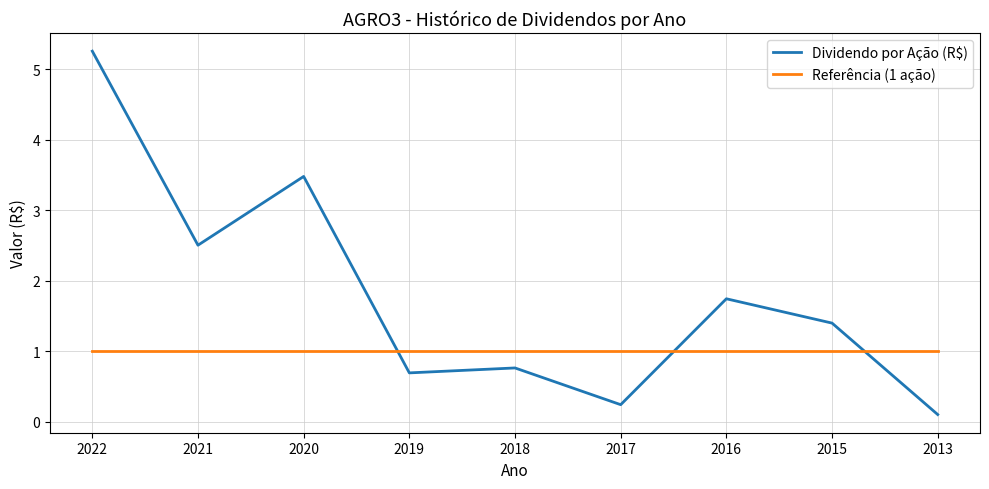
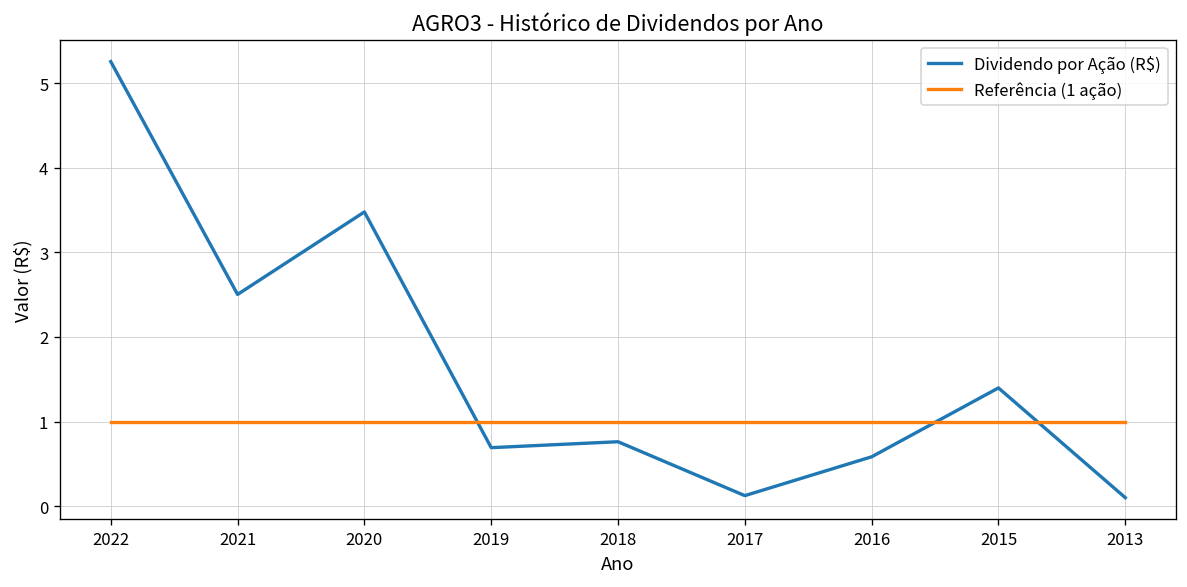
  {
    "Dividendo por Ação (R$)": {
      "2022": 5.3,
      "2021": 2.5,
      "2020": 3.5,
      "2019": 0.7,
      "2018": 0.8,
-     "2017": 0.2,
-     "2016": 1.7,
+     "2017": 0.1,
+     "2016": 0.6,
      "2015": 1.4,
      "2013": 0.1
    },
    "Referência (1 ação)": {
      "2022": 1.0,
      "2021": 1.0,
      "2020": 1.0,
      "2019": 1.0,
      "2018": 1.0,
      "2017": 1.0,
      "2016": 1.0,
      "2015": 1.0,
      "2013": 1.0
    }
  }
